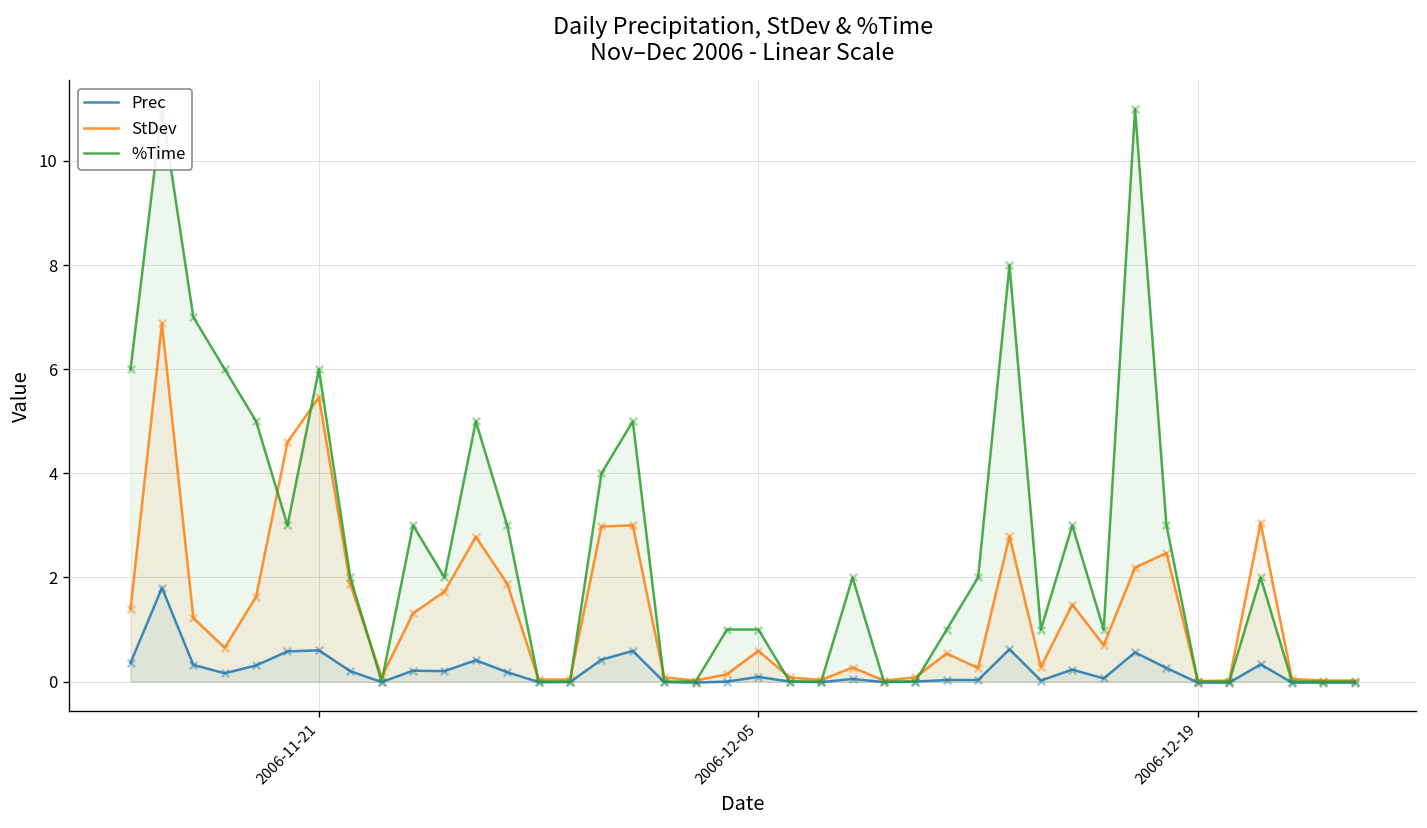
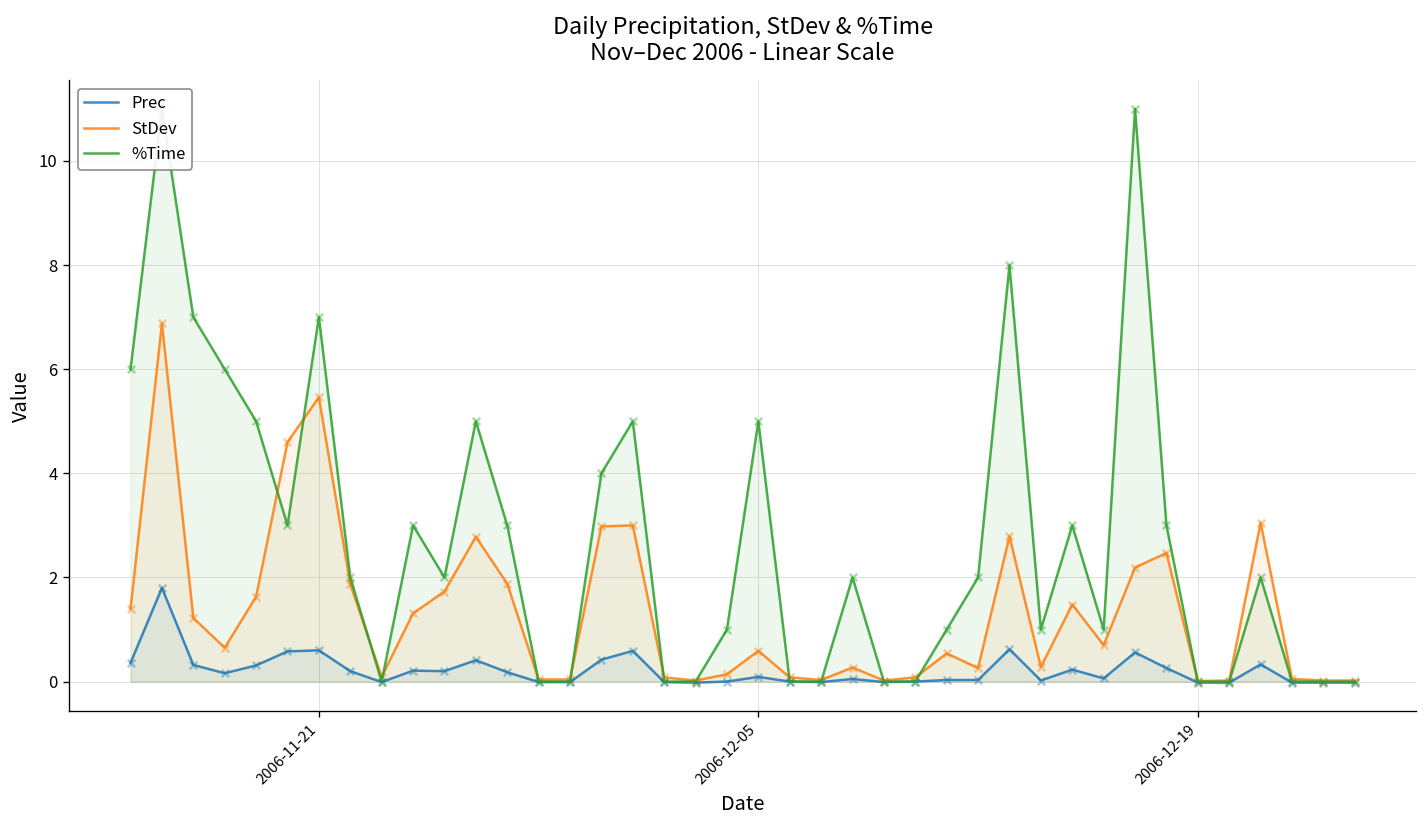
  {
    "StDev": {
      "2006-11-21": 5.5,
      "2006-12-05": 0.6
    },
    "%Time": {
-     "2006-11-21": 6,
-     "2006-12-05": 1
+     "2006-11-21": 7,
+     "2006-12-05": 5
    }
  }
